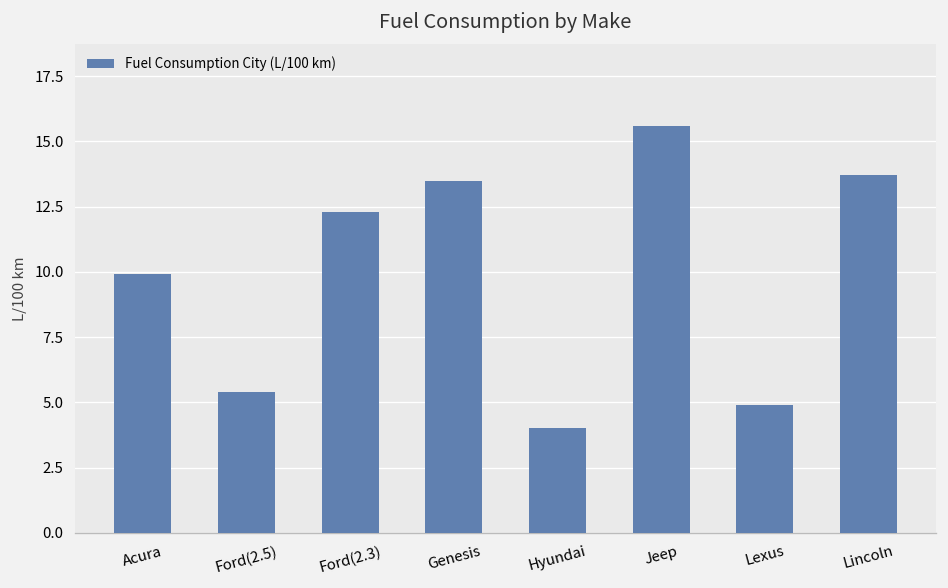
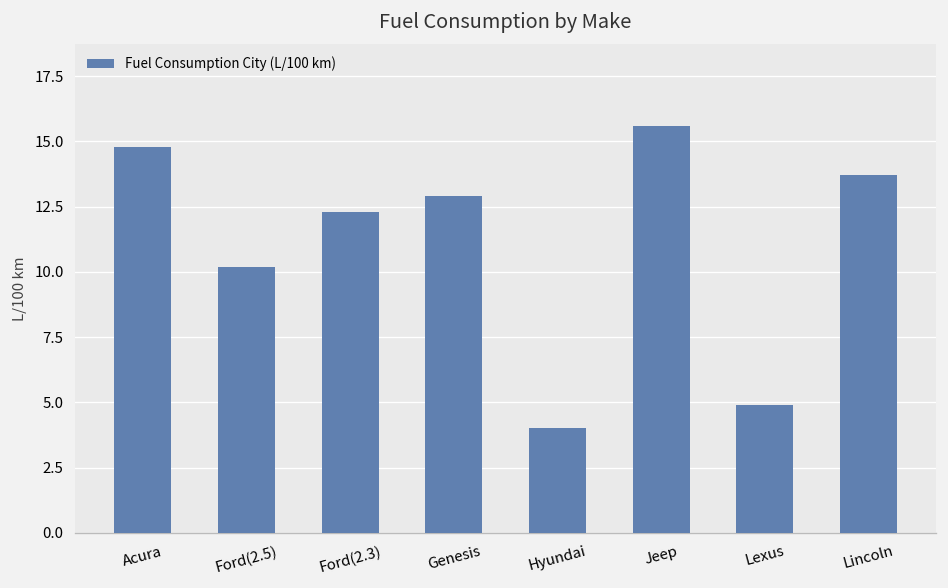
  {
-   "Acura": 9.9,
-   "Ford(2.5)": 5.4,
+   "Acura": 14.8,
+   "Ford(2.5)": 10.2,
    "Ford(2.3)": 12.3,
-   "Genesis": 13.5,
+   "Genesis": 12.9,
    "Hyundai": 4.0,
    "Jeep": 15.6,
    "Lexus": 4.9,
    "Lincoln": 13.7
  }
